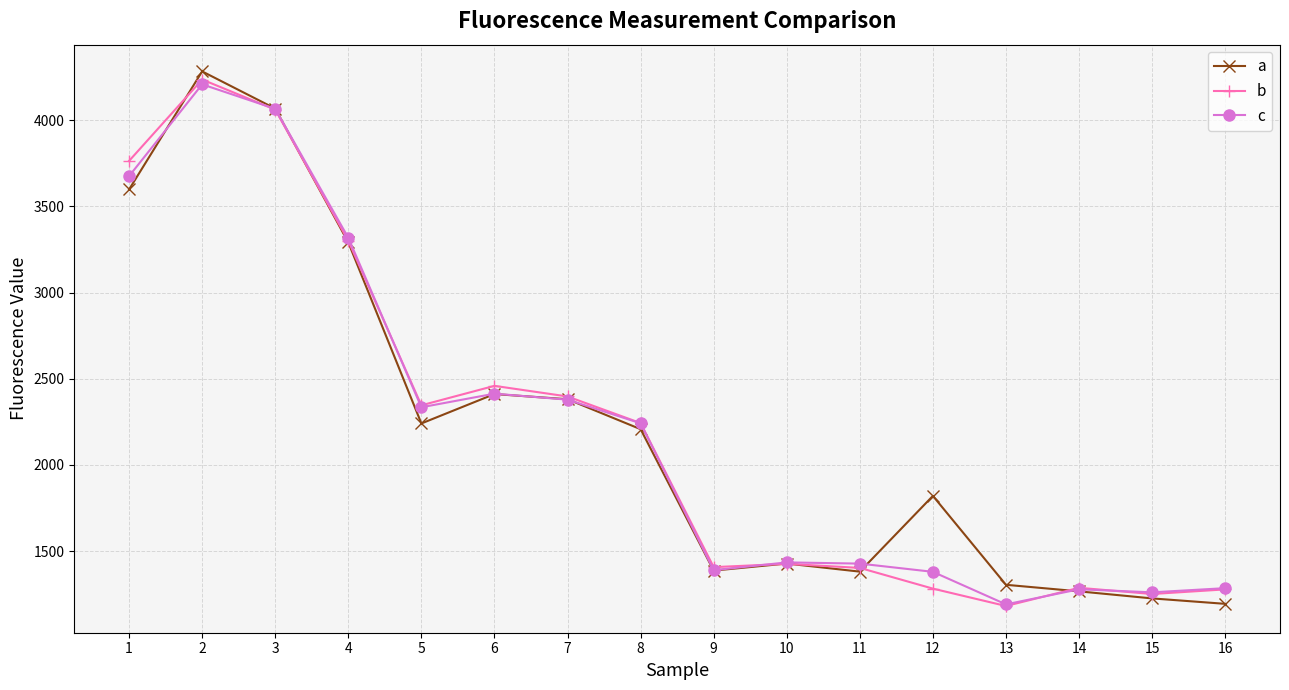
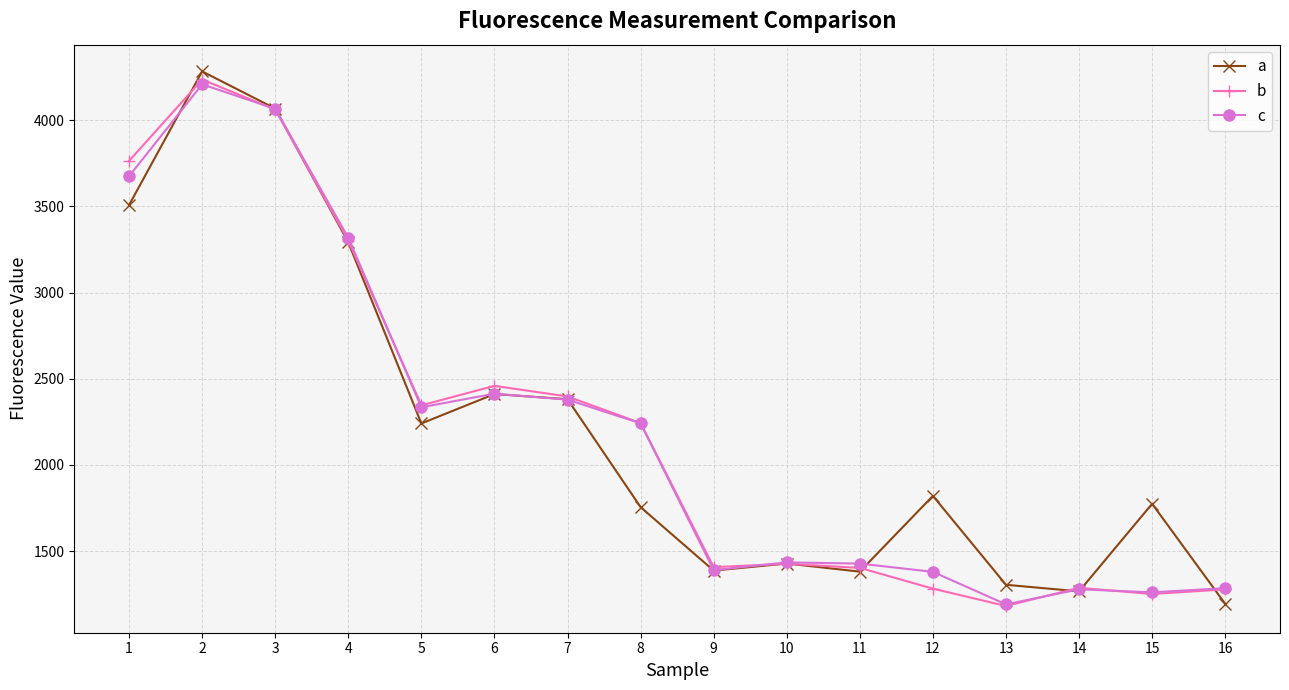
  {
    "a": {
-     "1": 3600,
+     "1": 3510,
      "2": 4280,
      "5": 2240,
-     "8": 2210,
+     "8": 1750,
      "11": 1380,
      "12": 1820,
      "13": 1300,
-     "15": 1230,
+     "15": 1770,
      "16": 1190
    }
  }
